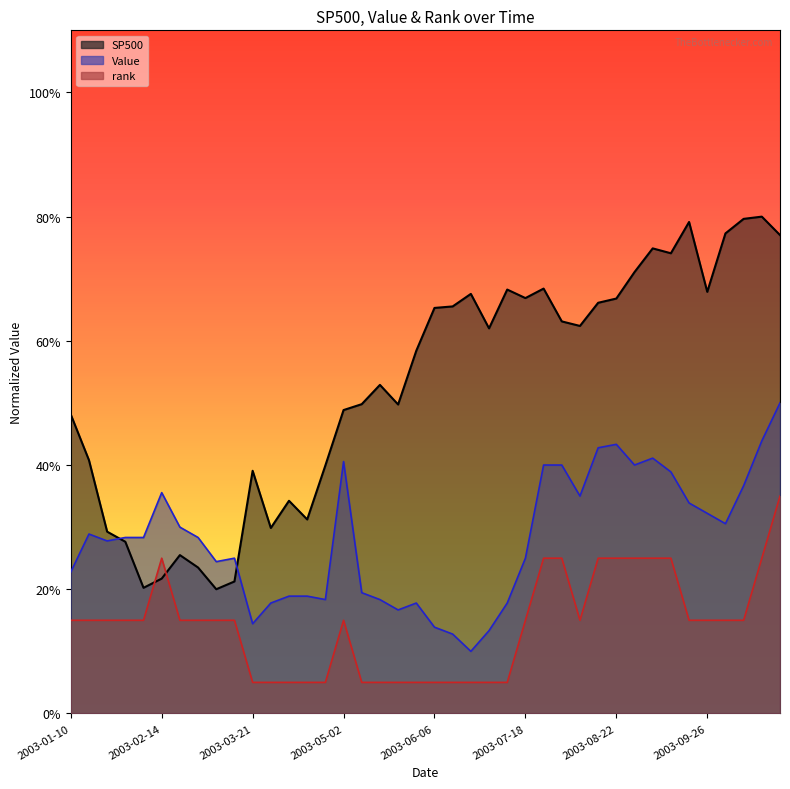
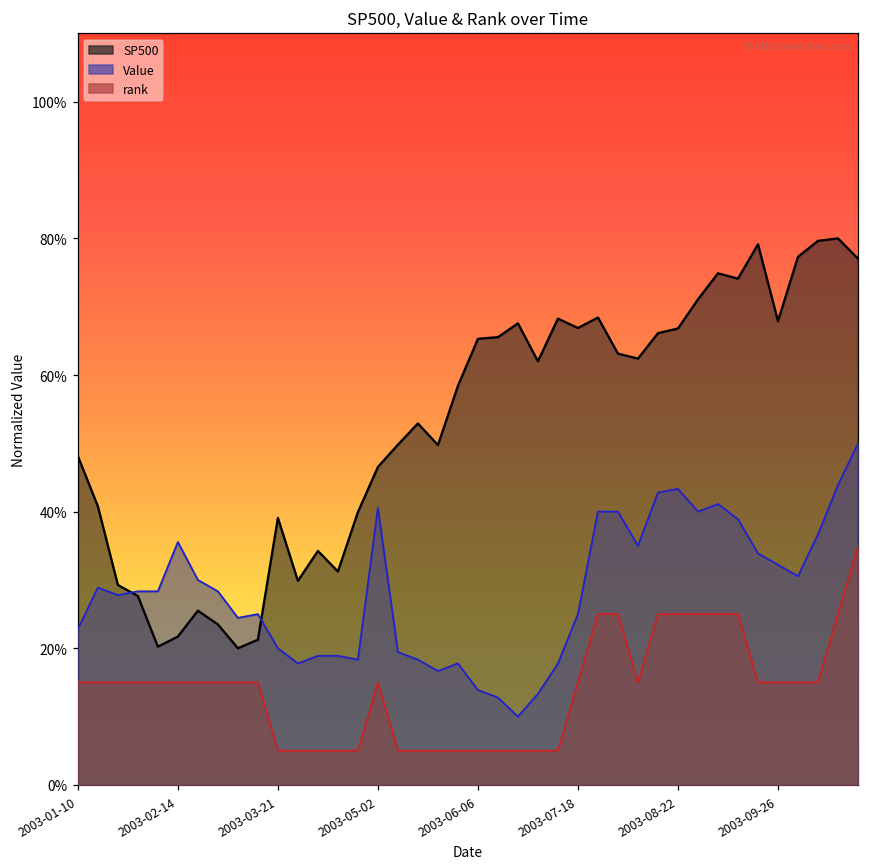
  {
    "SP500": {
      "2003-01-10": "48%",
      "2003-02-14": "22%",
      "2003-03-21": "39%",
-     "2003-05-02": "49%",
+     "2003-05-02": "47%",
      "2003-06-06": "65%",
      "2003-07-18": "67%",
      "2003-08-22": "67%",
      "2003-09-26": "68%"
    },
    "Value": {
      "2003-01-10": "23%",
      "2003-02-14": "36%",
-     "2003-03-21": "14%",
+     "2003-03-21": "20%",
      "2003-05-02": "41%",
      "2003-06-06": "14%",
      "2003-07-18": "25%",
      "2003-08-22": "43%",
      "2003-09-26": "32%"
    },
    "rank": {
      "2003-01-10": "15%",
-     "2003-02-14": "25%",
+     "2003-02-14": "15%",
      "2003-03-21": "5%",
      "2003-05-02": "15%",
      "2003-06-06": "5%",
      "2003-07-18": "15%",
      "2003-08-22": "25%",
      "2003-09-26": "15%"
    }
  }
